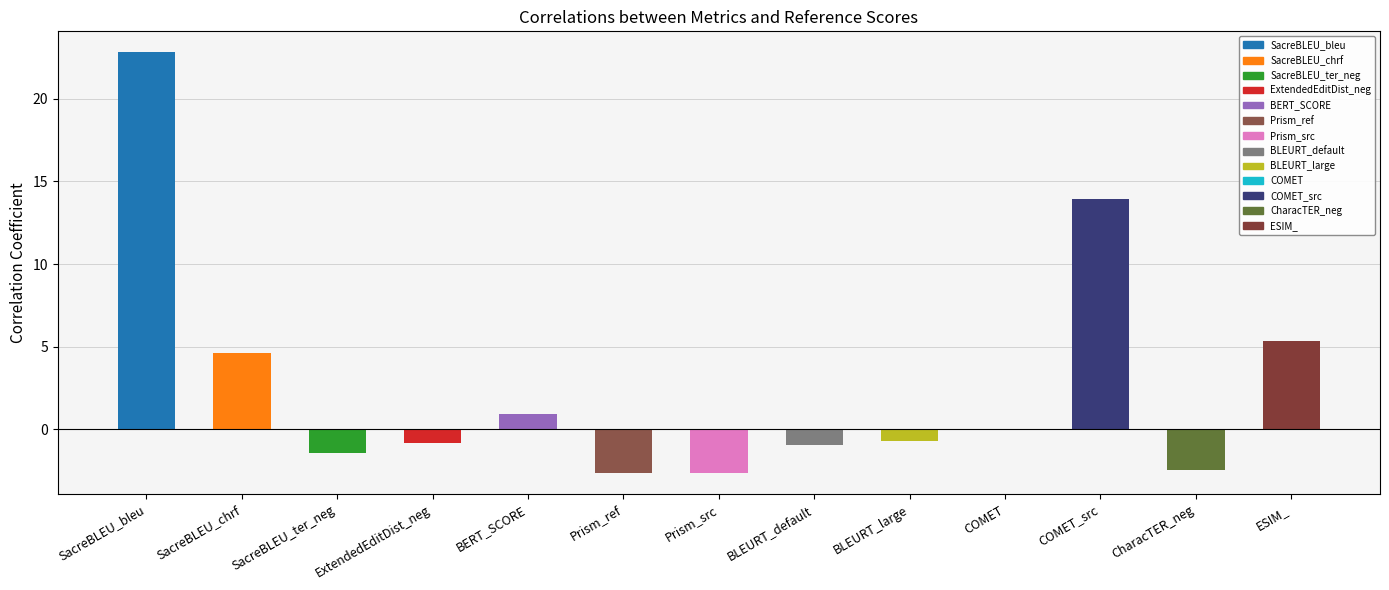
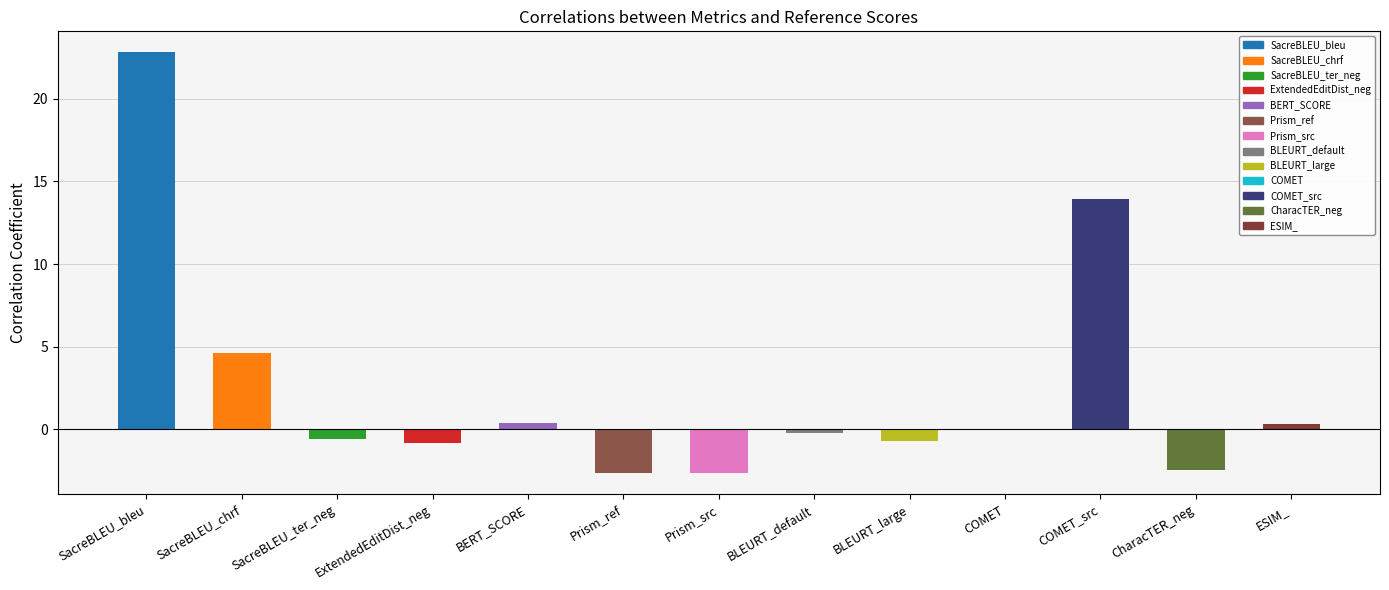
  {
    "SacreBLEU_bleu": 22.8,
    "SacreBLEU_chrf": 4.6,
-   "SacreBLEU_ter_neg": -1.4,
+   "SacreBLEU_ter_neg": -0.6,
    "ExtendedEditDist_neg": -0.8,
-   "BERT_SCORE": 0.9,
+   "BERT_SCORE": 0.4,
    "Prism_ref": -2.6,
    "Prism_src": -2.6,
-   "BLEURT_default": -1.0,
+   "BLEURT_default": -0.2,
    "BLEURT_large": -0.7,
    "COMET_src": 13.9,
    "CharacTER_neg": -2.5,
-   "ESIM_": 5.4
+   "ESIM_": 0.4
  }
